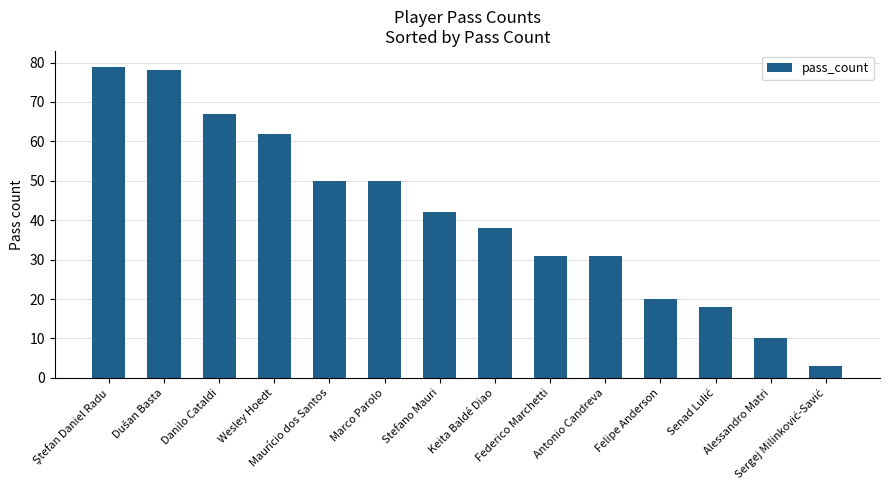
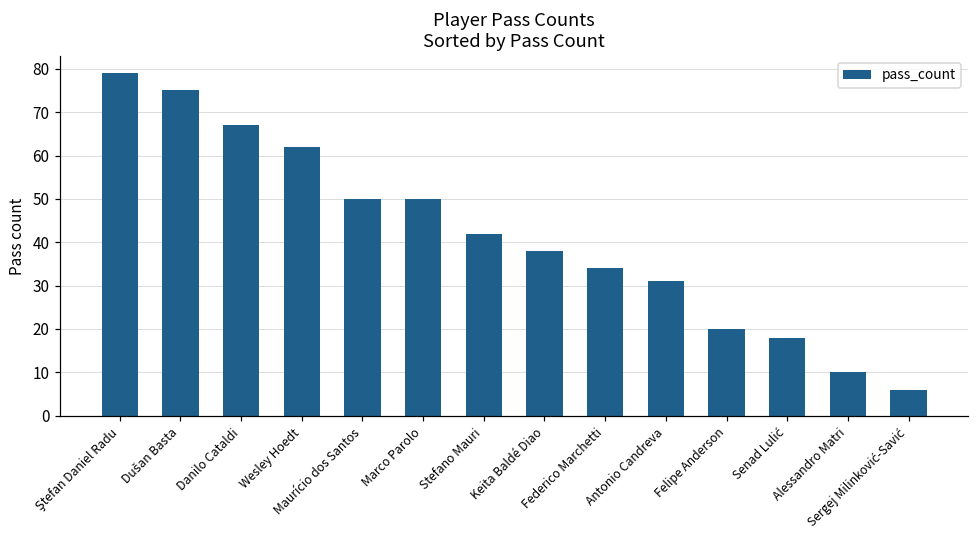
  {
    "Ştefan Daniel Radu": 79,
-   "Dušan Basta": 78,
+   "Dušan Basta": 75,
    "Danilo Cataldi": 67,
    "Wesley Hoedt": 62,
    "Maurício dos Santos": 50,
    "Marco Parolo": 50,
    "Stefano Mauri": 42,
    "Keita Baldé Diao": 38,
-   "Federico Marchetti": 31,
+   "Federico Marchetti": 34,
    "Antonio Candreva": 31,
    "Felipe Anderson": 20,
    "Senad Lulić": 18,
    "Alessandro Matri": 10,
-   "Sergej Milinković-Savić": 3
+   "Sergej Milinković-Savić": 6
  }
